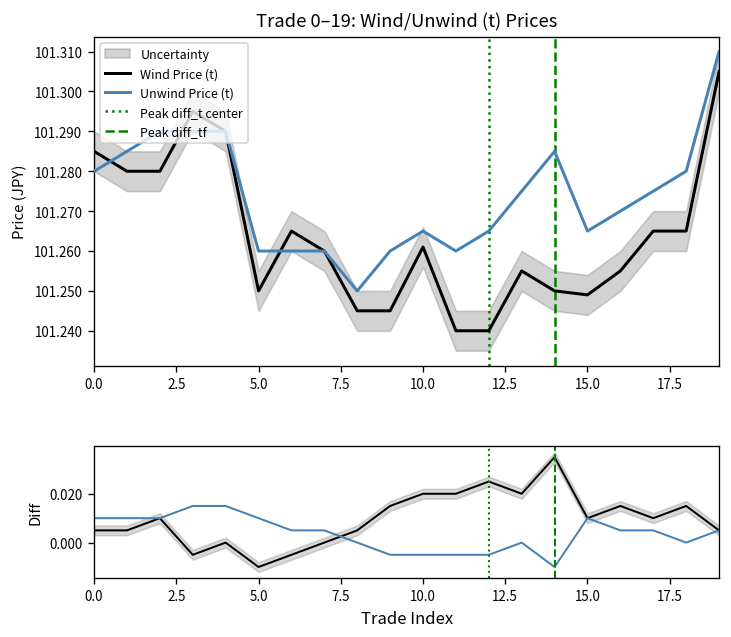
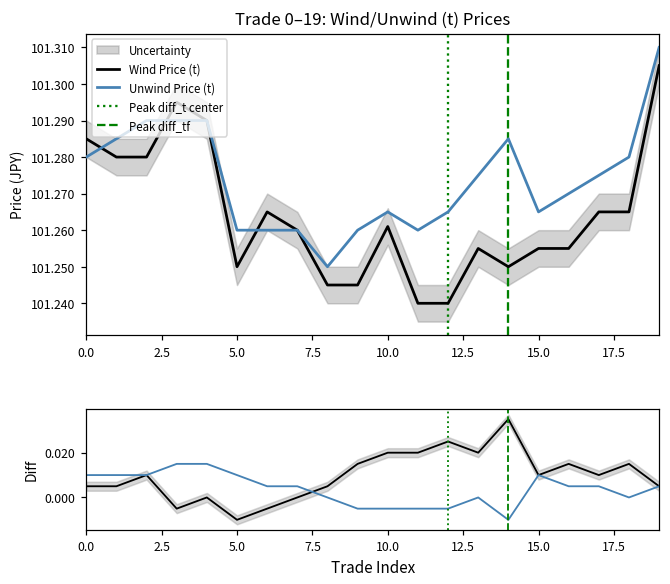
  {
    "Trade 0–19: Wind/Unwind (t) Prices": {
      "Wind Price (t)": {
        "0.0": 101.285,
        "5.0": 101.250,
        "10.0": 101.261,
-       "15.0": 101.249
+       "15.0": 101.255
      },
      "Unwind Price (t)": {
        "0.0": 101.280,
        "5.0": 101.260,
        "10.0": 101.265,
        "15.0": 101.265
      }
    }
  }
